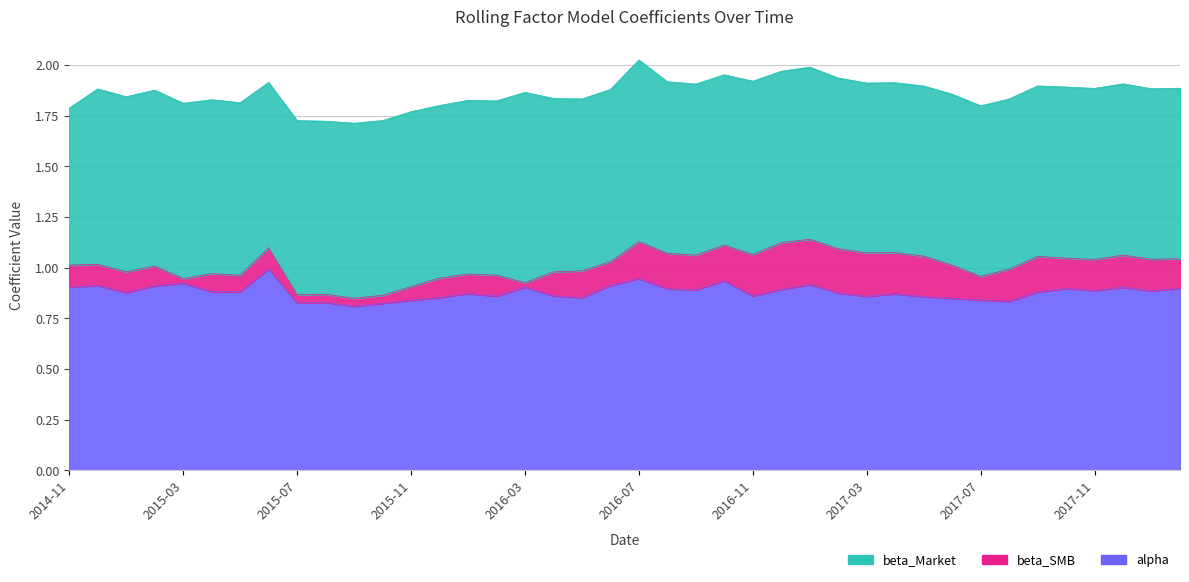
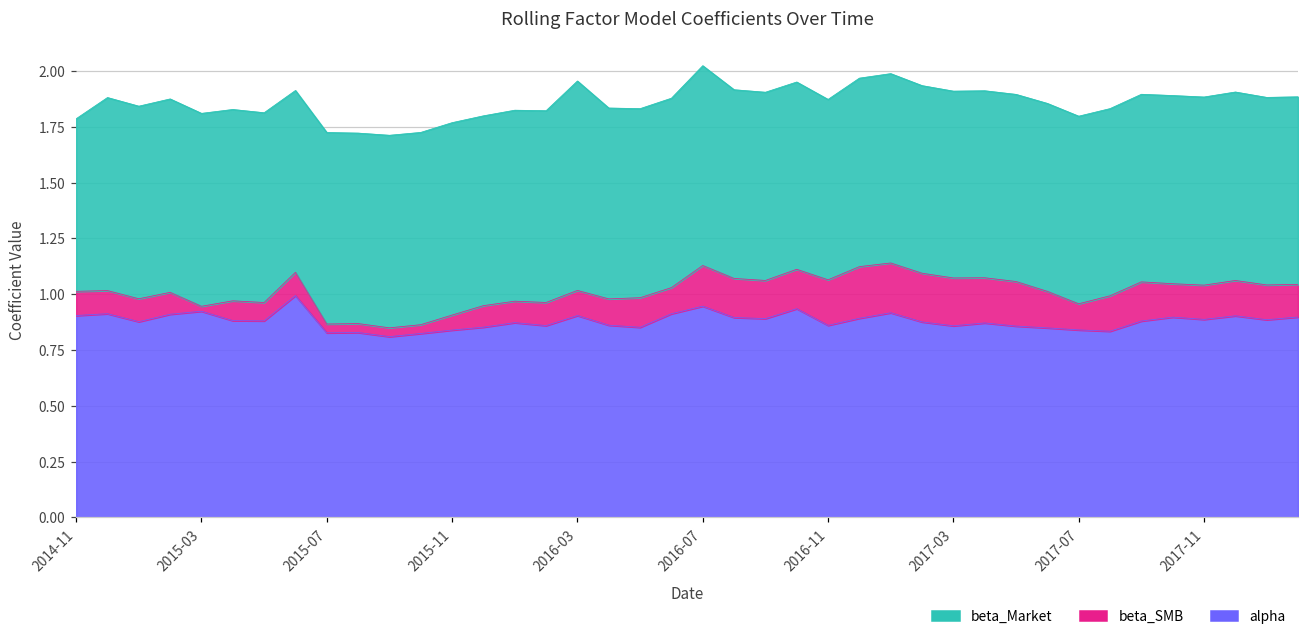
  {
    "alpha": {
      "2014-11": 0.90,
      "2015-03": 0.92,
      "2015-07": 0.83,
      "2015-11": 0.84,
      "2016-03": 0.90,
      "2016-07": 0.95,
      "2016-11": 0.86,
      "2017-03": 0.86,
      "2017-07": 0.84,
      "2017-11": 0.89
    },
    "beta_SMB": {
      "2014-11": 0.11,
      "2015-03": 0.02,
      "2015-07": 0.04,
      "2015-11": 0.07,
-     "2016-03": 0.02,
+     "2016-03": 0.11,
      "2016-07": 0.18,
      "2016-11": 0.20,
      "2017-03": 0.21,
      "2017-07": 0.12,
      "2017-11": 0.15
    },
    "beta_Market": {
      "2014-11": 0.77,
      "2015-03": 0.86,
      "2015-07": 0.86,
      "2015-11": 0.86,
      "2016-03": 0.94,
      "2016-07": 0.90,
-     "2016-11": 0.85,
+     "2016-11": 0.81,
      "2017-03": 0.84,
      "2017-07": 0.84,
      "2017-11": 0.84
    }
  }
